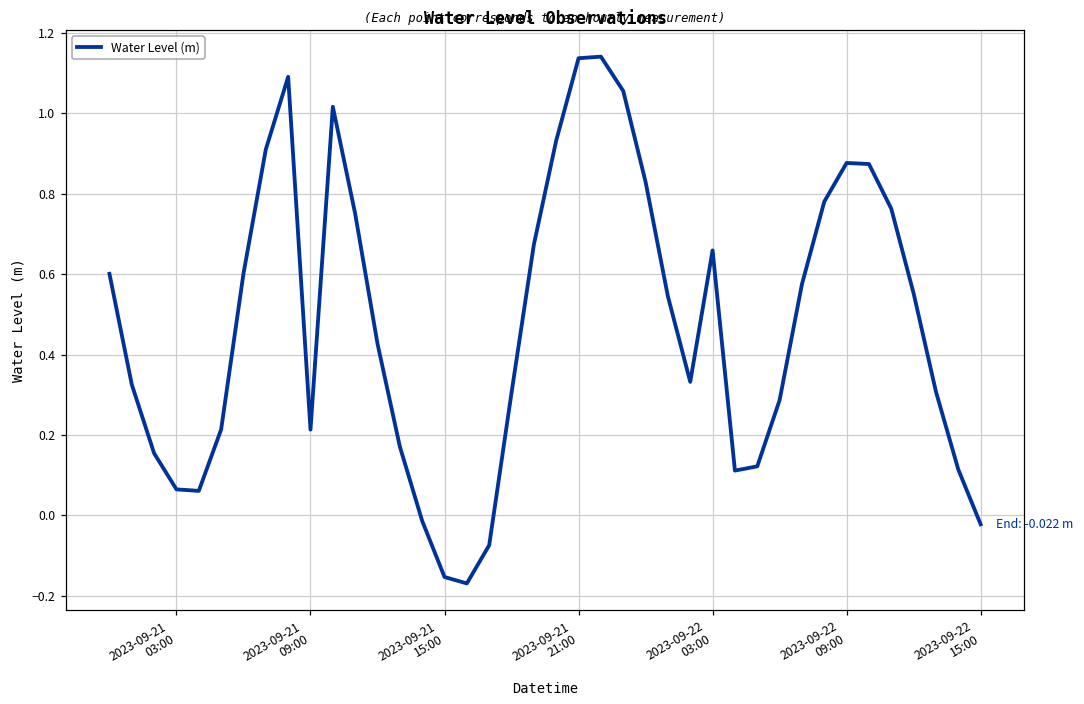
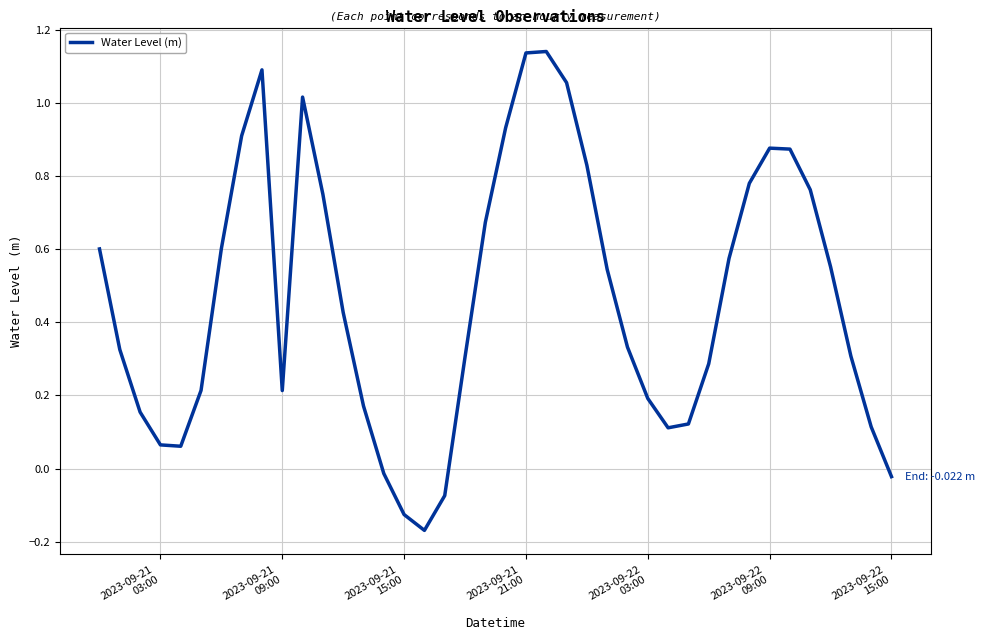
  {
    "2023-09-21 03:00": 0.06,
    "2023-09-21 09:00": 0.21,
-   "2023-09-21 15:00": -0.15,
+   "2023-09-21 15:00": -0.13,
    "2023-09-21 21:00": 1.14,
-   "2023-09-22 03:00": 0.66,
+   "2023-09-22 03:00": 0.19,
    "2023-09-22 09:00": 0.88
  }
